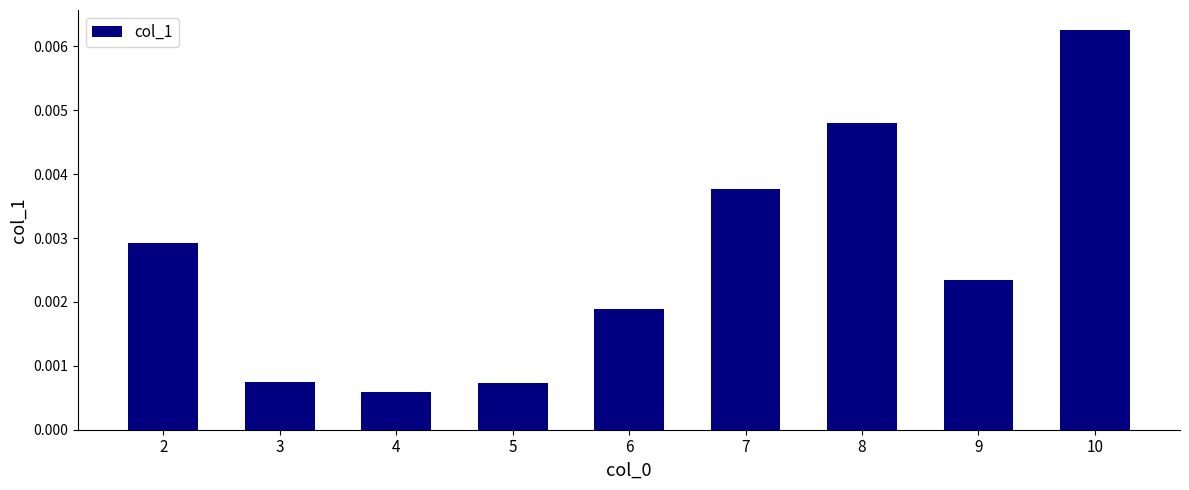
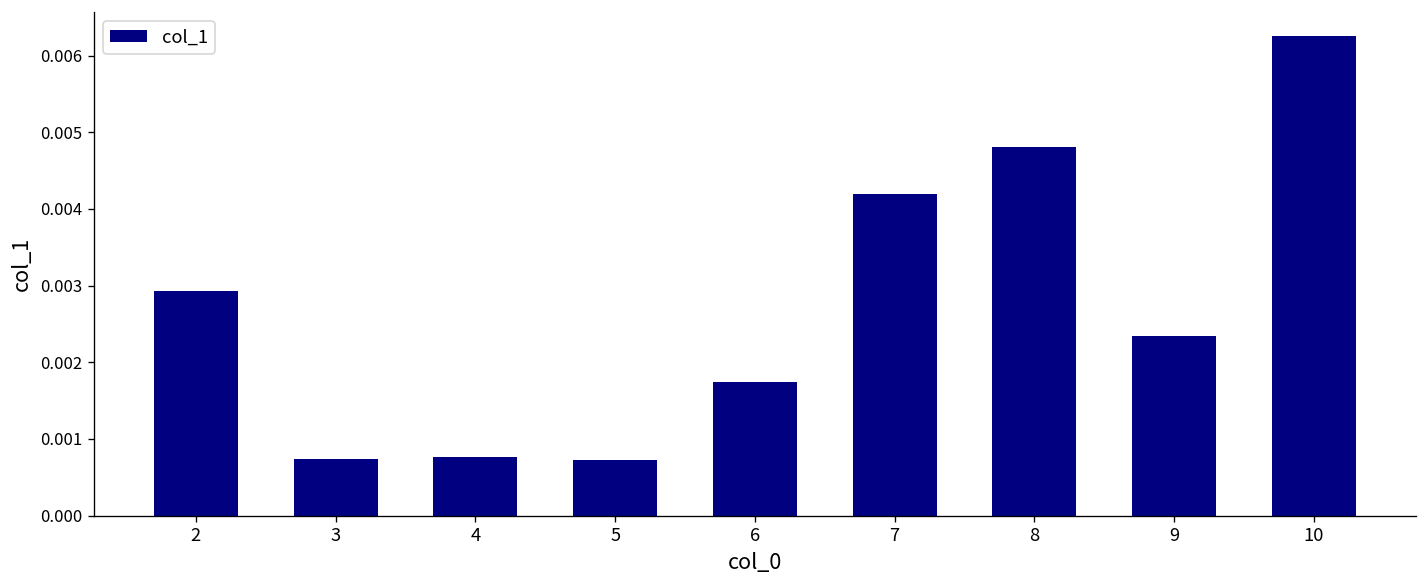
  {
    "2": 0.0029,
    "3": 0.0007,
-   "4": 0.0006,
+   "4": 0.0008,
    "5": 0.0007,
-   "6": 0.0019,
-   "7": 0.0038,
+   "6": 0.0017,
+   "7": 0.0042,
    "8": 0.0048,
    "9": 0.0023,
    "10": 0.0063
  }
